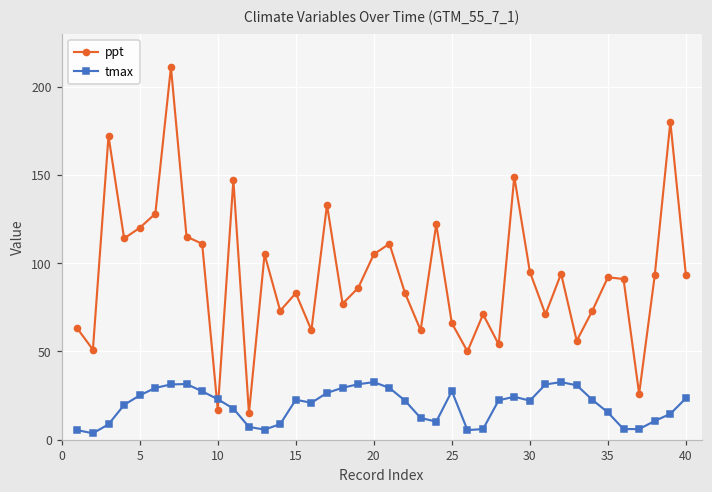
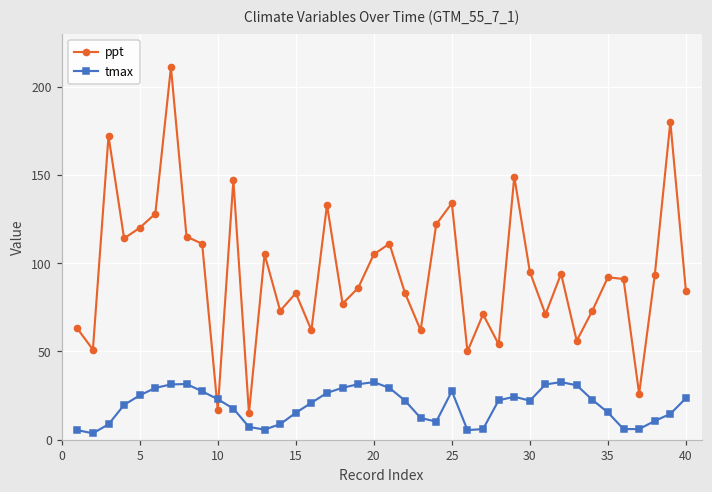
  {
    "ppt": {
      "5": 120,
      "10": 17,
      "15": 83,
      "20": 105,
-     "25": 66,
+     "25": 134,
      "30": 95,
      "35": 92,
-     "40": 93
+     "40": 84
    },
    "tmax": {
      "5": 25,
      "10": 23,
-     "15": 23,
+     "15": 15,
      "20": 33,
      "25": 28,
      "30": 22,
      "35": 15,
      "40": 24
    }
  }
